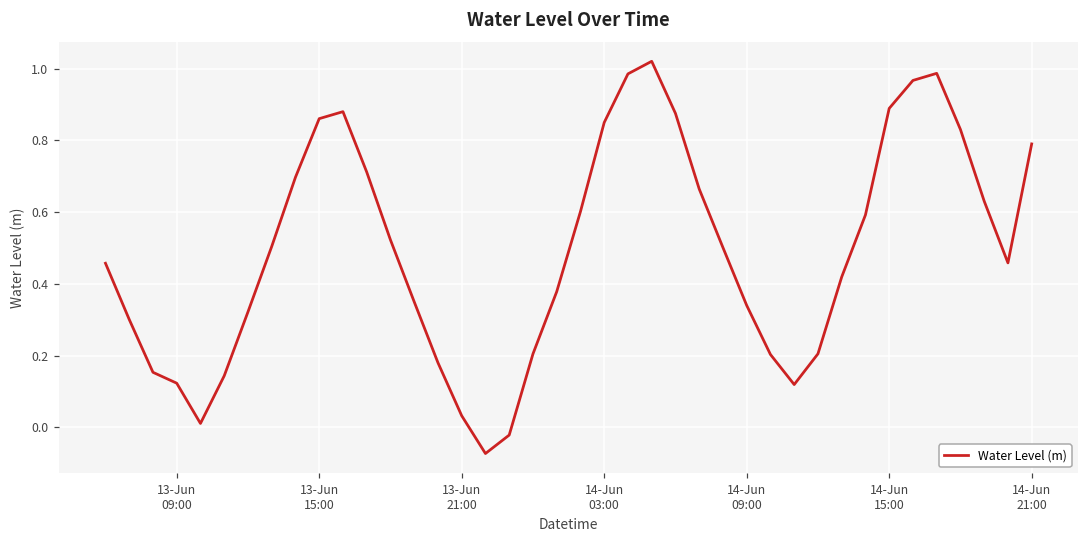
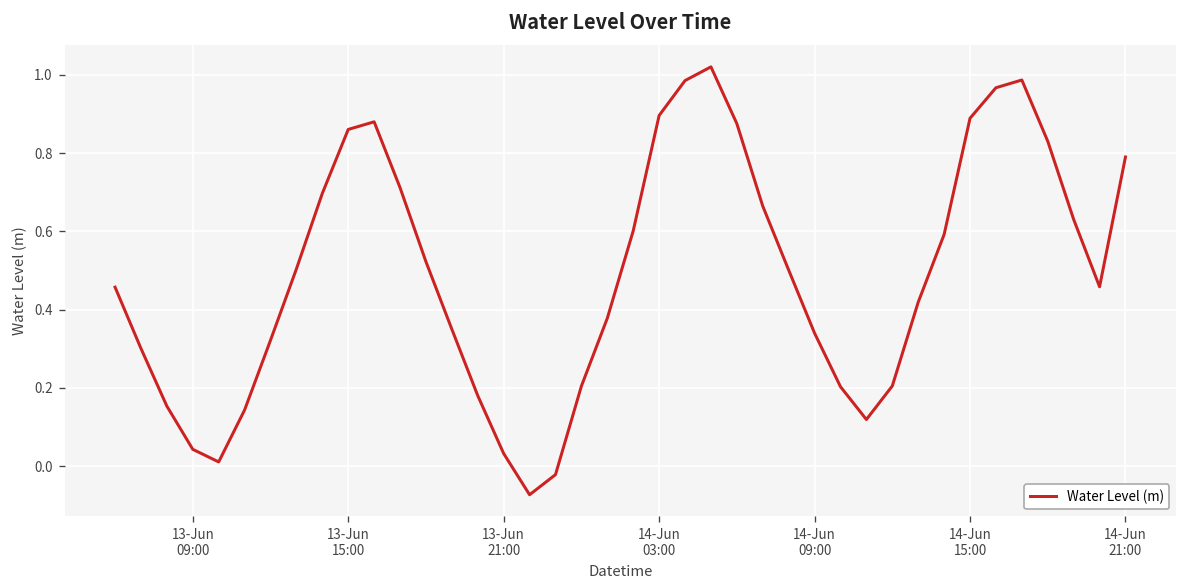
  {
-   "13-Jun 09:00": 0.12,
+   "13-Jun 09:00": 0.04,
    "13-Jun 15:00": 0.86,
    "13-Jun 21:00": 0.03,
-   "14-Jun 03:00": 0.85,
+   "14-Jun 03:00": 0.90,
    "14-Jun 09:00": 0.34,
    "14-Jun 15:00": 0.89,
    "14-Jun 21:00": 0.79
  }
